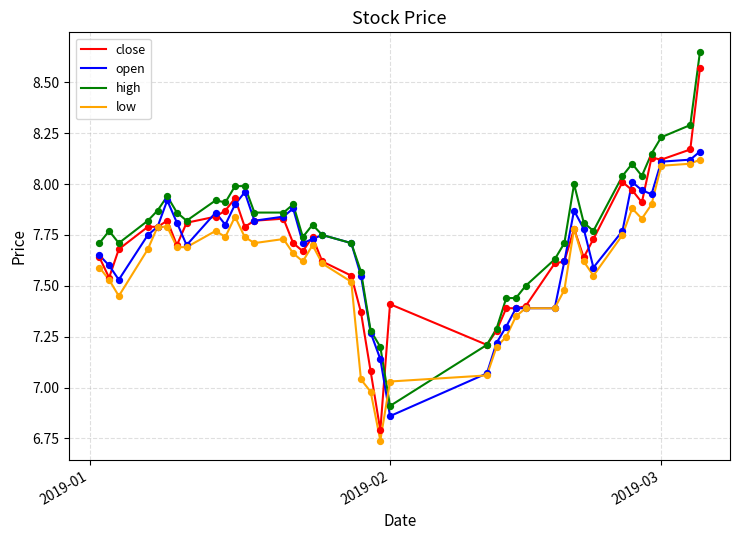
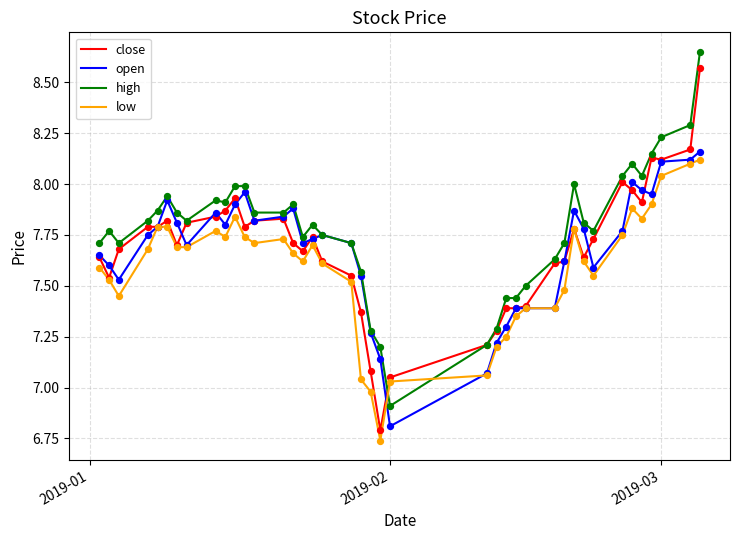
  {
    "close": {
-     "2019-02": 7.41
+     "2019-02": 7.05
    },
    "open": {
-     "2019-02": 6.86
+     "2019-02": 6.81
    },
    "high": {
      "2019-02": 6.91,
      "2019-03": 8.23
    },
    "low": {
      "2019-02": 7.03,
-     "2019-03": 8.09
+     "2019-03": 8.04
    }
  }
